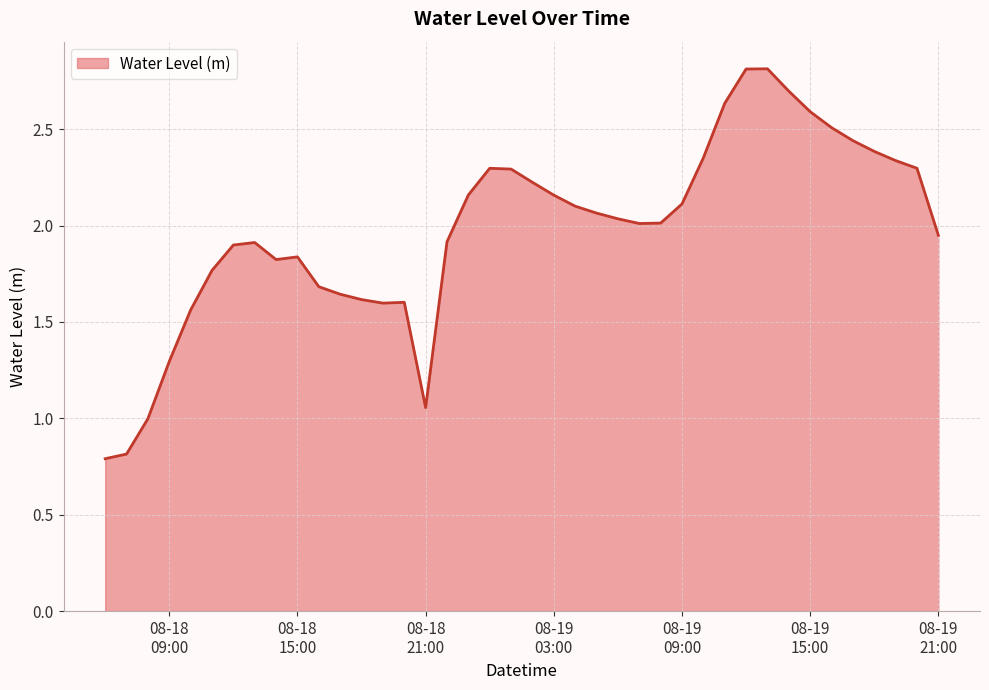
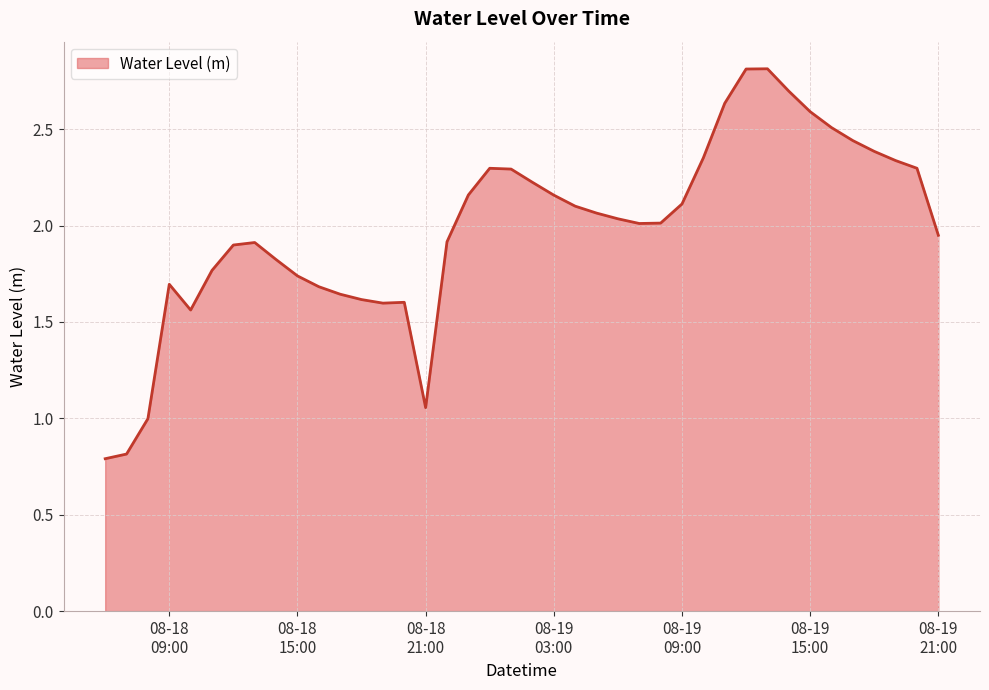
  {
-   "08-18 09:00": 1.30,
-   "08-18 15:00": 1.84,
+   "08-18 09:00": 1.70,
+   "08-18 15:00": 1.74,
    "08-18 21:00": 1.06,
    "08-19 03:00": 2.16,
    "08-19 09:00": 2.11,
    "08-19 15:00": 2.59,
    "08-19 21:00": 1.95
  }
